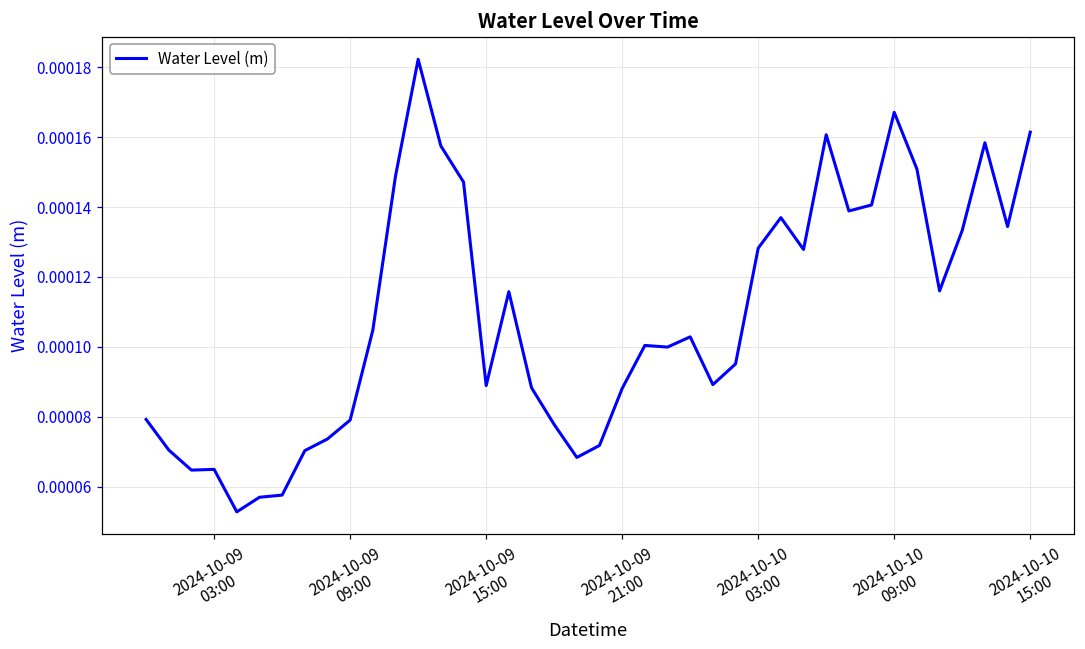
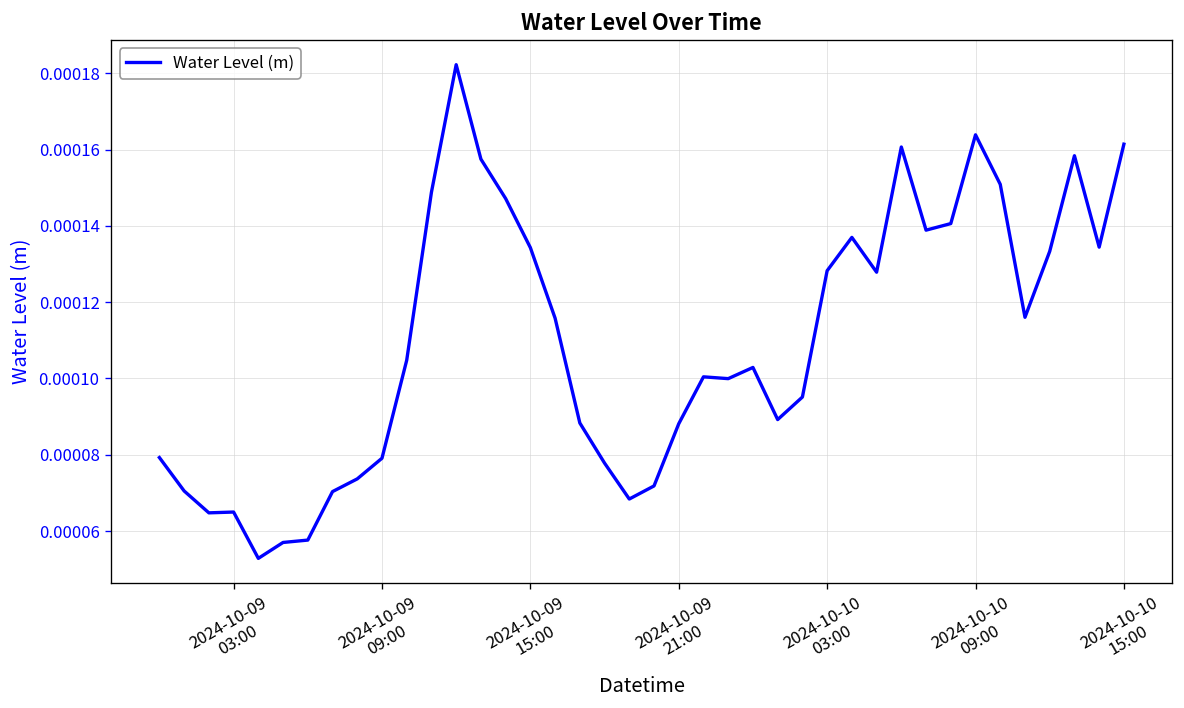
  {
    "2024-10-09 03:00": 0.000065,
    "2024-10-09 09:00": 0.000079,
-   "2024-10-09 15:00": 0.000089,
+   "2024-10-09 15:00": 0.000134,
    "2024-10-09 21:00": 0.000088,
    "2024-10-10 03:00": 0.000128,
-   "2024-10-10 09:00": 0.000167,
+   "2024-10-10 09:00": 0.000164,
    "2024-10-10 15:00": 0.000161
  }
